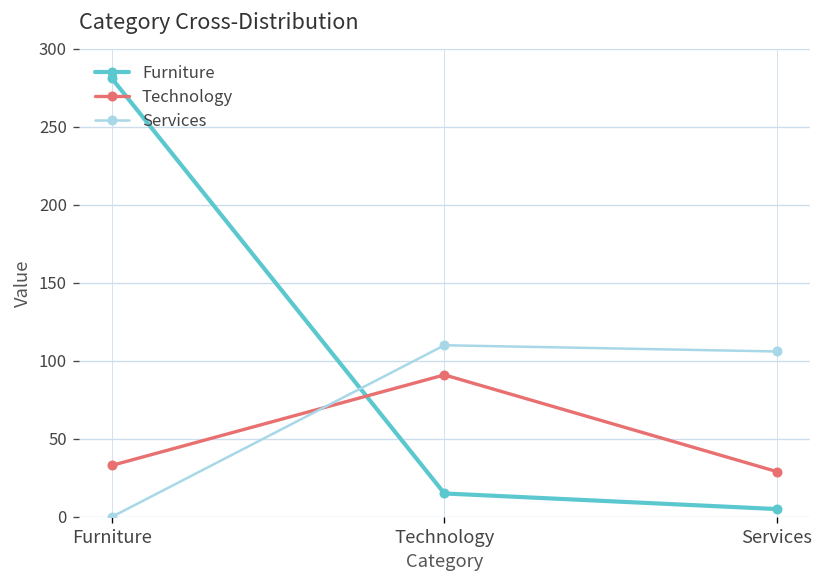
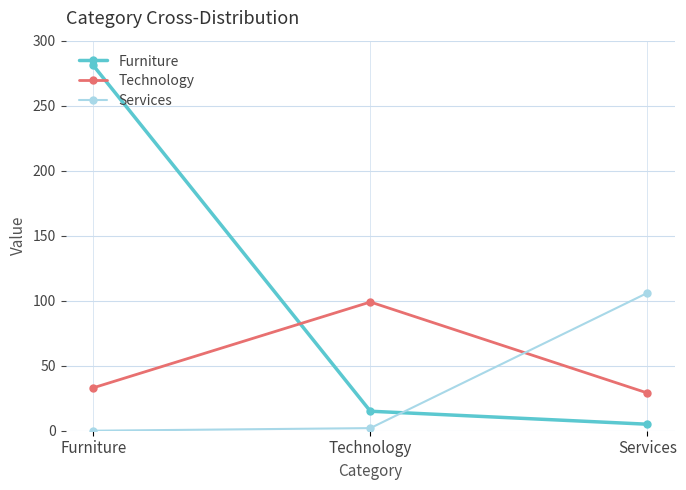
  {
    "Furniture": {
      "Furniture": 281,
      "Technology": 15,
      "Services": 5
    },
    "Technology": {
      "Furniture": 33,
-     "Technology": 91,
+     "Technology": 99,
      "Services": 29
    },
    "Services": {
      "Furniture": 0,
-     "Technology": 110,
+     "Technology": 2,
      "Services": 106
    }
  }
